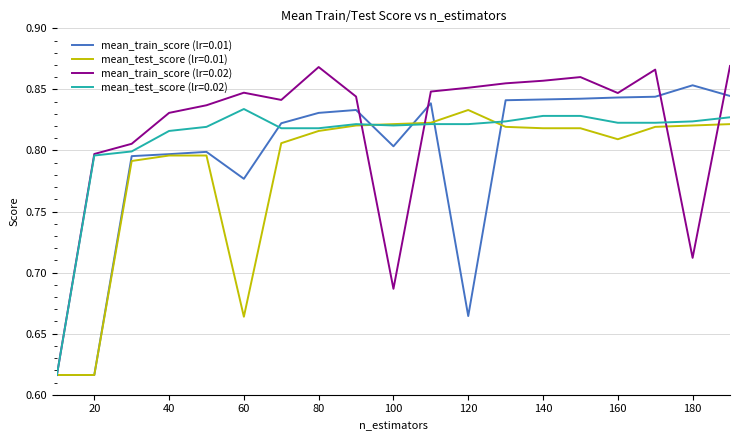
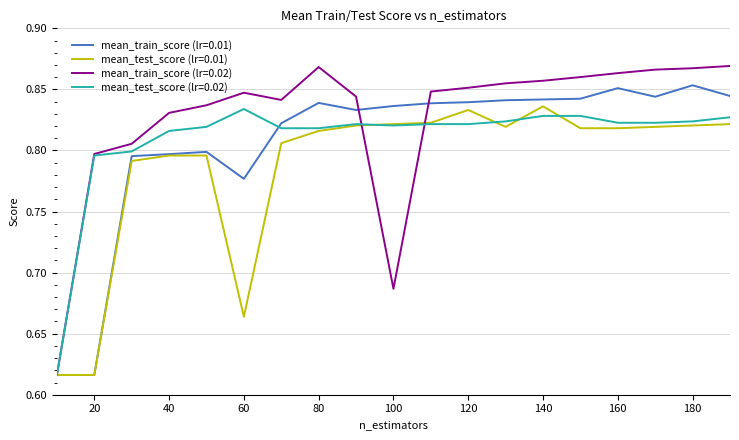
  {
    "mean_train_score (lr=0.01)": {
      "60": 0.777,
-     "80": 0.831,
-     "100": 0.803,
-     "120": 0.664,
+     "80": 0.839,
+     "100": 0.836,
+     "120": 0.840,
      "140": 0.842,
-     "160": 0.843,
+     "160": 0.851,
      "180": 0.853
    },
    "mean_test_score (lr=0.01)": {
      "60": 0.664,
      "80": 0.816,
      "120": 0.833,
-     "140": 0.818,
-     "160": 0.809,
+     "140": 0.836,
+     "160": 0.818,
      "180": 0.820
    },
    "mean_train_score (lr=0.02)": {
      "40": 0.831,
      "60": 0.847,
      "80": 0.868,
      "100": 0.687,
      "120": 0.851,
      "140": 0.857,
-     "160": 0.847,
-     "180": 0.712
+     "160": 0.863,
+     "180": 0.867
    },
    "mean_test_score (lr=0.02)": {
      "40": 0.816,
      "60": 0.834,
      "80": 0.818,
      "120": 0.822,
      "140": 0.828,
      "160": 0.823,
      "180": 0.824
    }
  }
